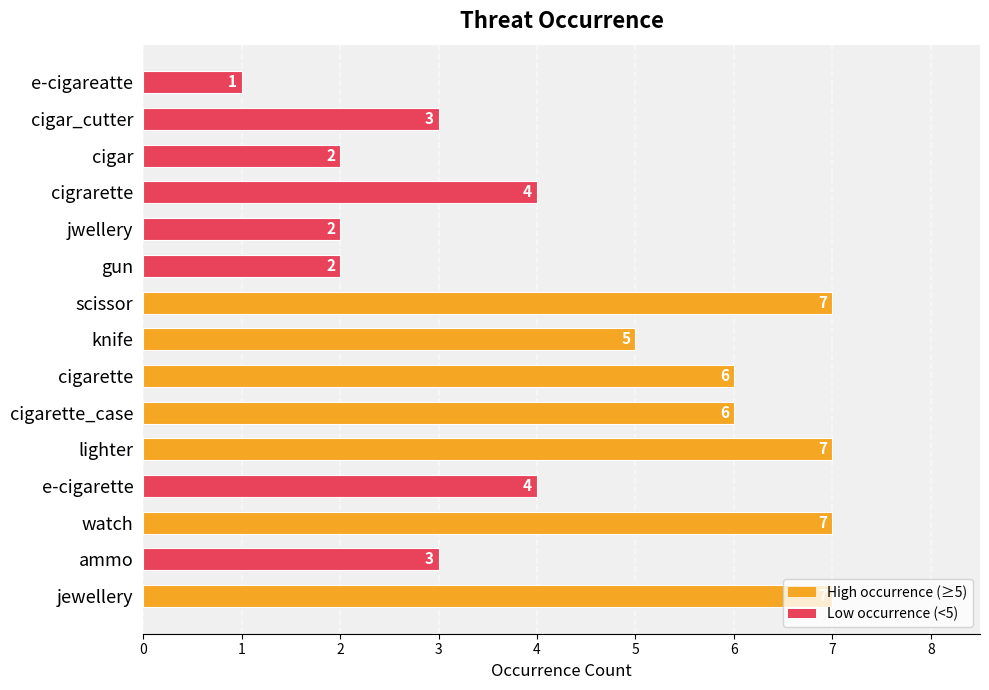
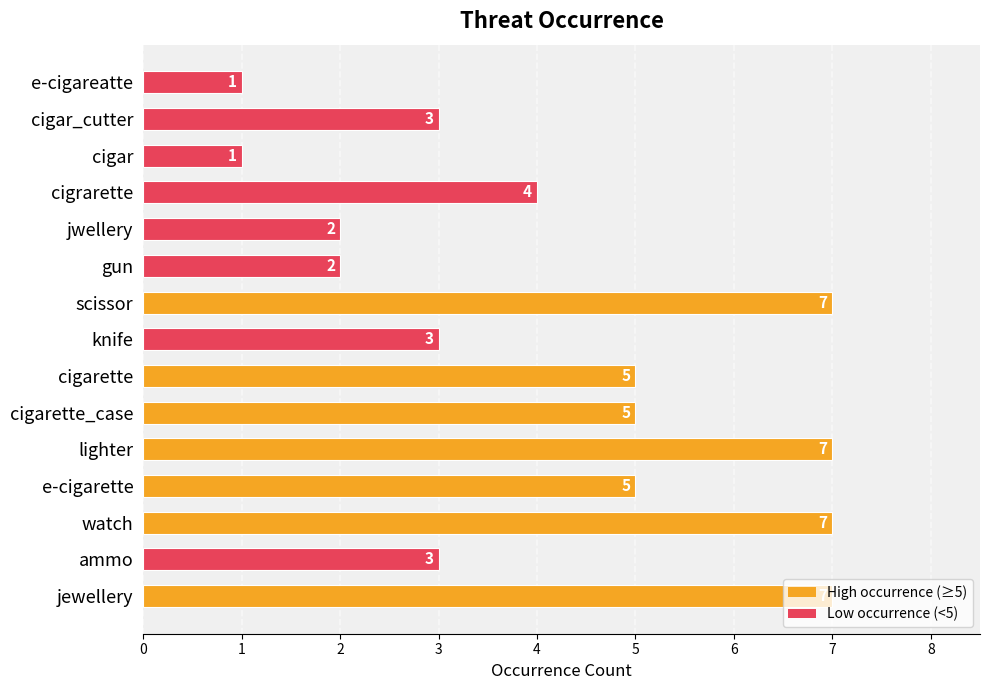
  {
    "e-cigareatte": 1,
    "cigar_cutter": 3,
-   "cigar": 2,
+   "cigar": 1,
    "cigrarette": 4,
    "jwellery": 2,
    "gun": 2,
    "scissor": 7,
-   "knife": 5,
-   "cigarette": 6,
-   "cigarette_case": 6,
+   "knife": 3,
+   "cigarette": 5,
+   "cigarette_case": 5,
    "lighter": 7,
-   "e-cigarette": 4,
+   "e-cigarette": 5,
    "watch": 7,
    "ammo": 3
  }
